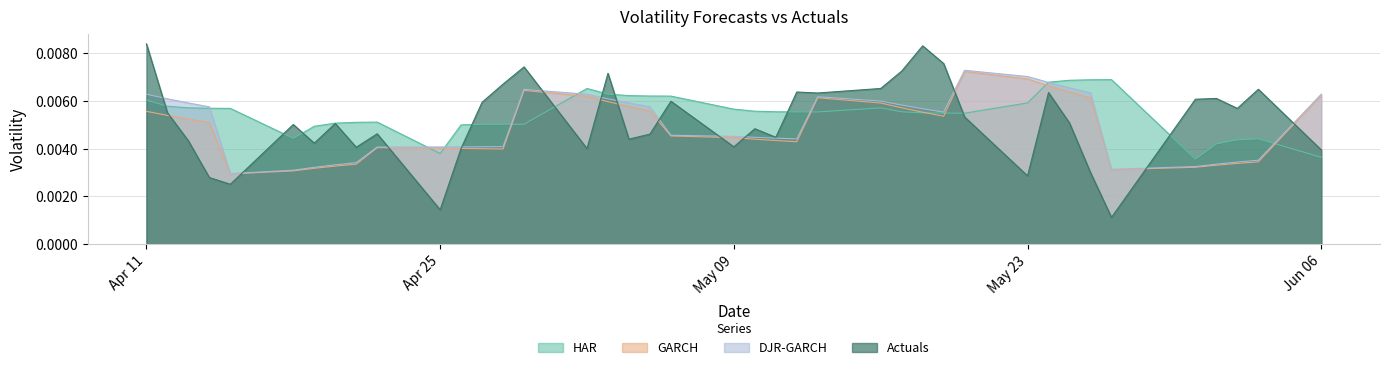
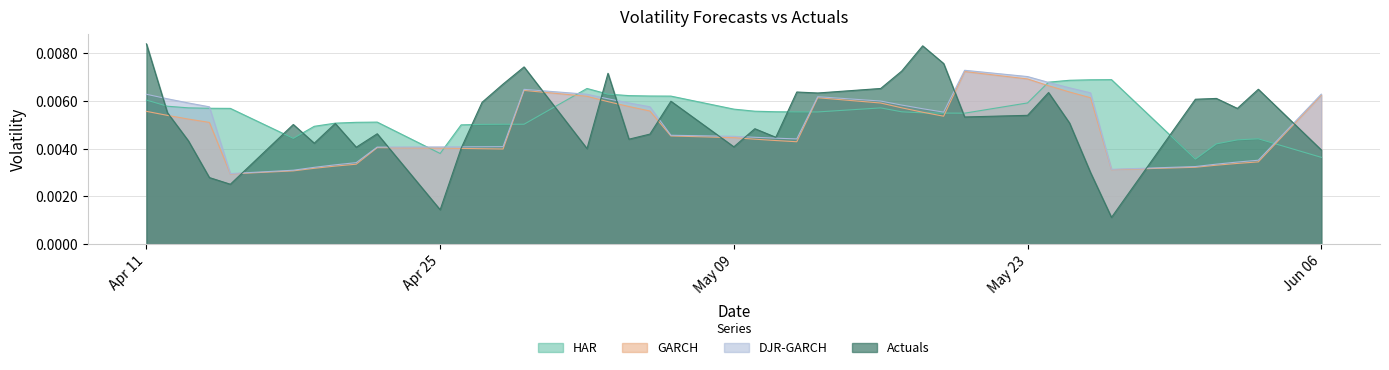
  {
    "HAR": {
      "Apr 11": 0.0060,
      "Apr 25": 0.0038,
      "May 09": 0.0057,
      "May 23": 0.0059,
      "Jun 06": 0.0036
    },
    "GARCH": {
      "Apr 11": 0.0056
    },
    "DJR-GARCH": {
      "Apr 11": 0.0063
    },
    "Actuals": {
      "Apr 11": 0.0084,
      "Apr 25": 0.0014,
      "May 09": 0.0041,
-     "May 23": 0.0029,
+     "May 23": 0.0054,
      "Jun 06": 0.0040
    }
  }
